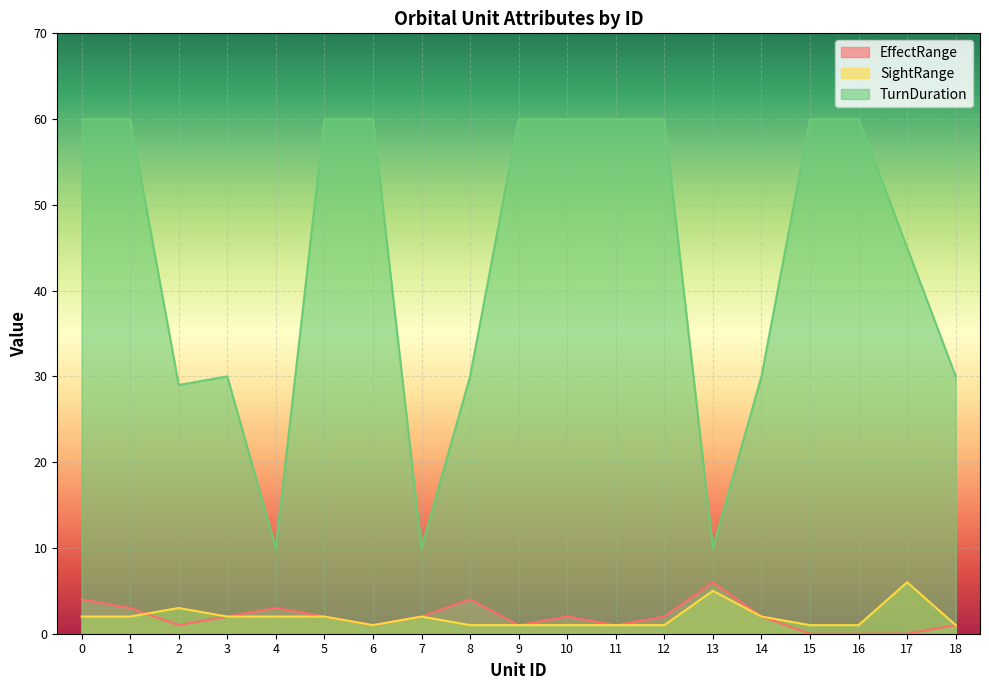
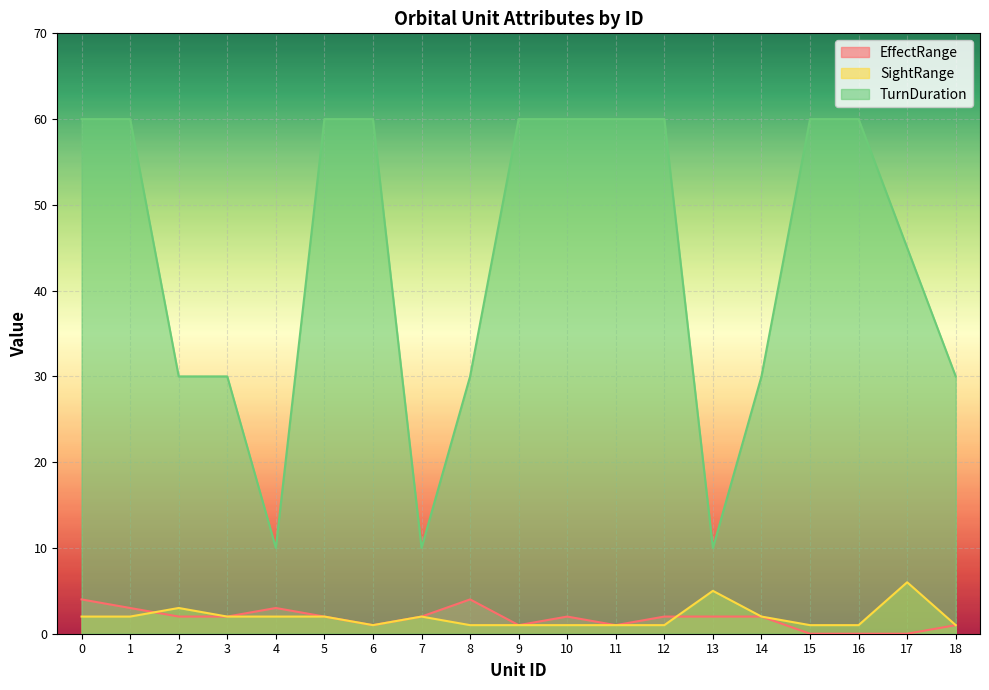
  {
    "EffectRange": {
      "0": 4,
      "1": 3,
-     "2": 1,
+     "2": 2,
      "4": 3,
      "8": 4,
      "10": 2,
      "12": 2,
-     "13": 6,
+     "13": 2,
      "15": 0,
      "16": 0,
      "17": 0
    },
    "SightRange": {
      "0": 2,
      "1": 2,
      "2": 3,
      "4": 2,
      "8": 1,
      "10": 1,
      "12": 1,
      "13": 5,
      "15": 1,
      "16": 1,
      "17": 6
    },
    "TurnDuration": {
      "0": 60,
      "1": 60,
-     "2": 29,
+     "2": 30,
      "3": 30,
      "4": 10,
      "5": 60,
      "6": 60,
      "7": 10,
      "8": 30,
      "9": 60,
      "10": 60,
      "11": 60,
      "12": 60,
      "13": 10,
      "14": 30,
      "15": 60,
      "16": 60,
      "17": 45,
      "18": 30
    }
  }
